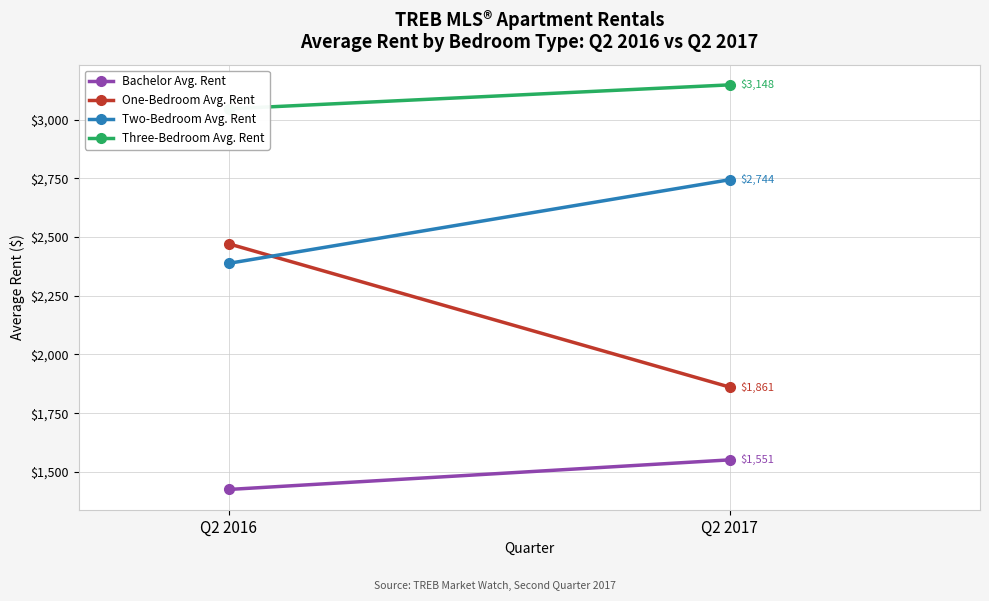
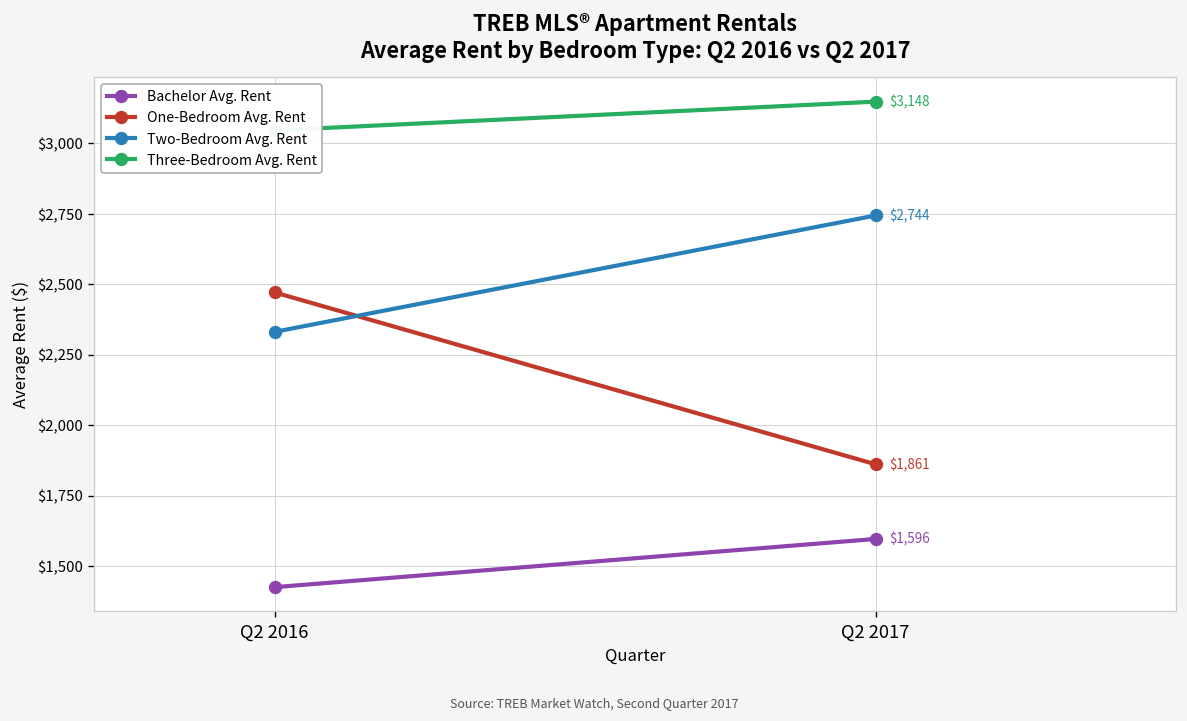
  {
    "Bachelor Avg. Rent": {
-     "Q2 2017": "$1,551"
+     "Q2 2017": "$1,596"
    },
    "One-Bedroom Avg. Rent": {
      "Q2 2017": "$1,861"
    },
    "Two-Bedroom Avg. Rent": {
-     "Q2 2016": "$2,390"
+     "Q2 2016": "$2,330"
    },
    "Three-Bedroom Avg. Rent": {
      "Q2 2017": "$3,148"
    }
  }
